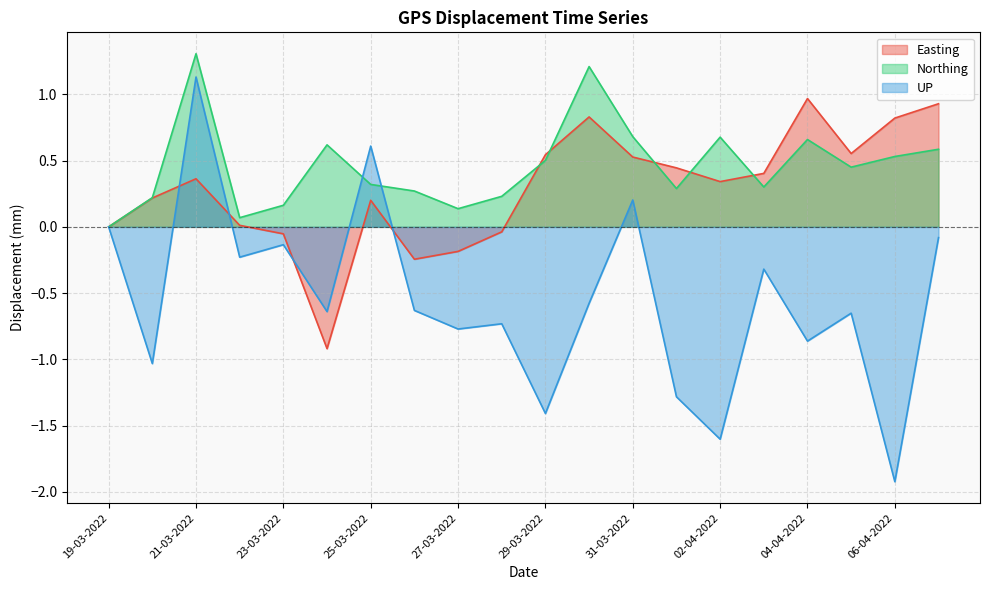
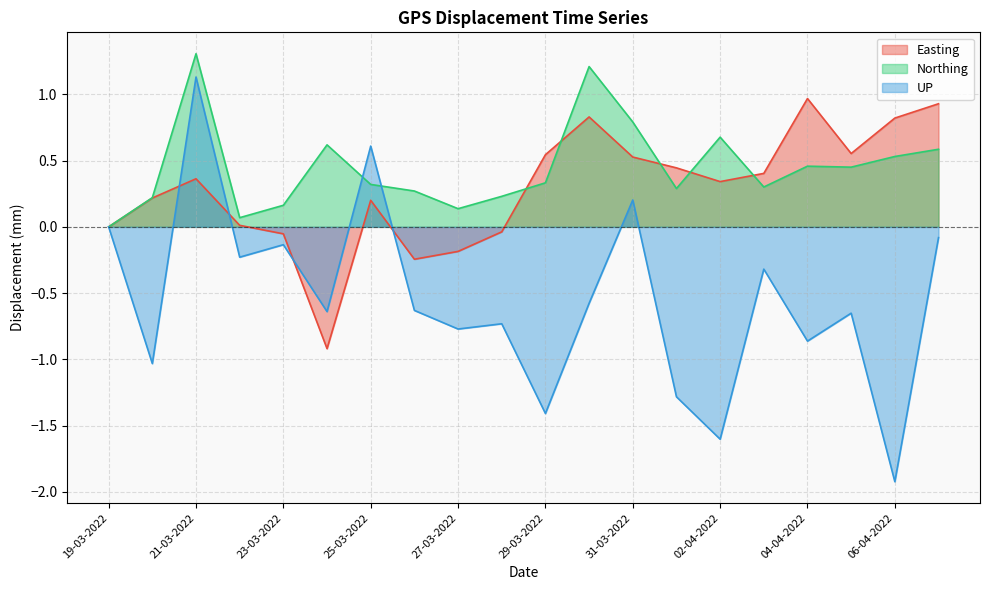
  {
    "Northing": {
      "21-03-2022": 1.31,
      "23-03-2022": 0.16,
      "25-03-2022": 0.32,
      "27-03-2022": 0.14,
-     "29-03-2022": 0.50,
-     "31-03-2022": 0.68,
+     "29-03-2022": 0.33,
+     "31-03-2022": 0.79,
      "02-04-2022": 0.68,
-     "04-04-2022": 0.66,
+     "04-04-2022": 0.46,
      "06-04-2022": 0.53
    }
  }
